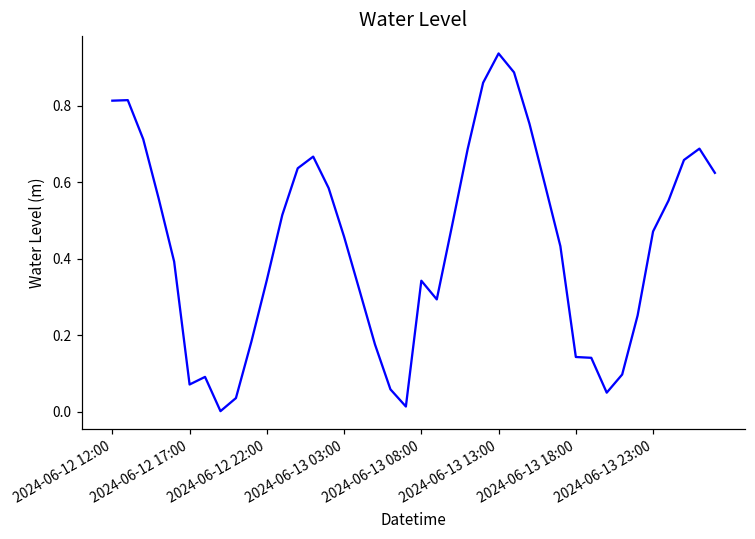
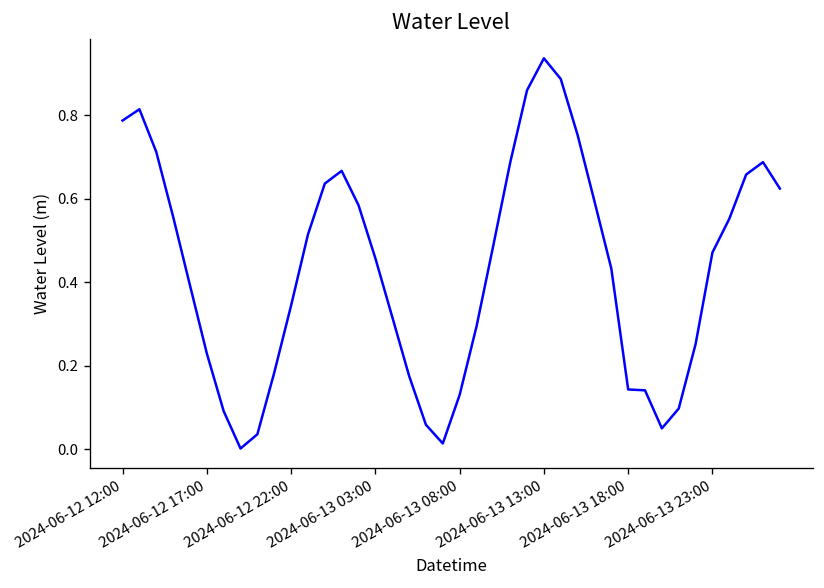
  {
-   "2024-06-12 12:00": 0.81,
-   "2024-06-12 17:00": 0.07,
+   "2024-06-12 12:00": 0.79,
+   "2024-06-12 17:00": 0.23,
    "2024-06-12 22:00": 0.34,
    "2024-06-13 03:00": 0.46,
-   "2024-06-13 08:00": 0.34,
+   "2024-06-13 08:00": 0.13,
    "2024-06-13 13:00": 0.94,
    "2024-06-13 18:00": 0.14,
    "2024-06-13 23:00": 0.47
  }
